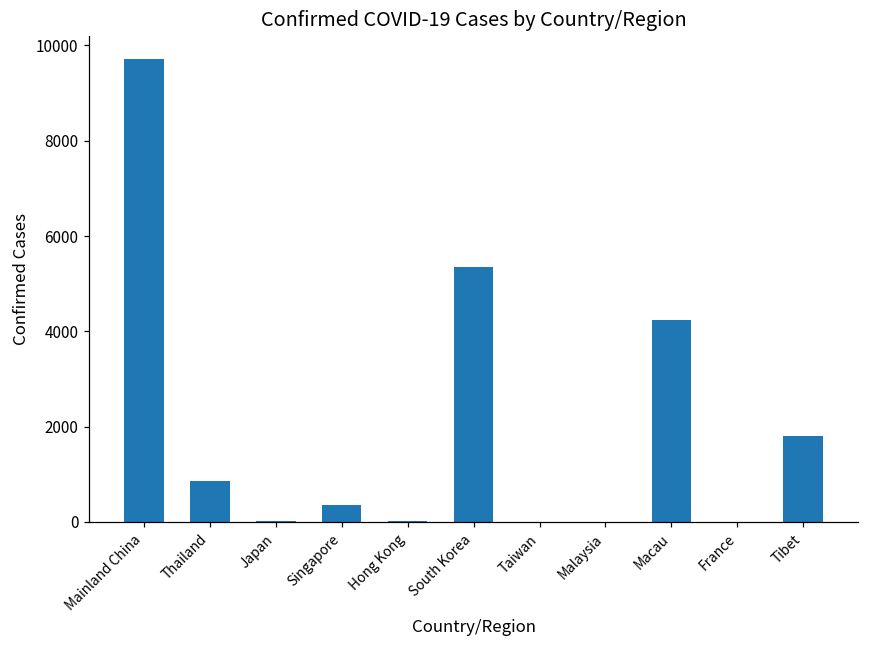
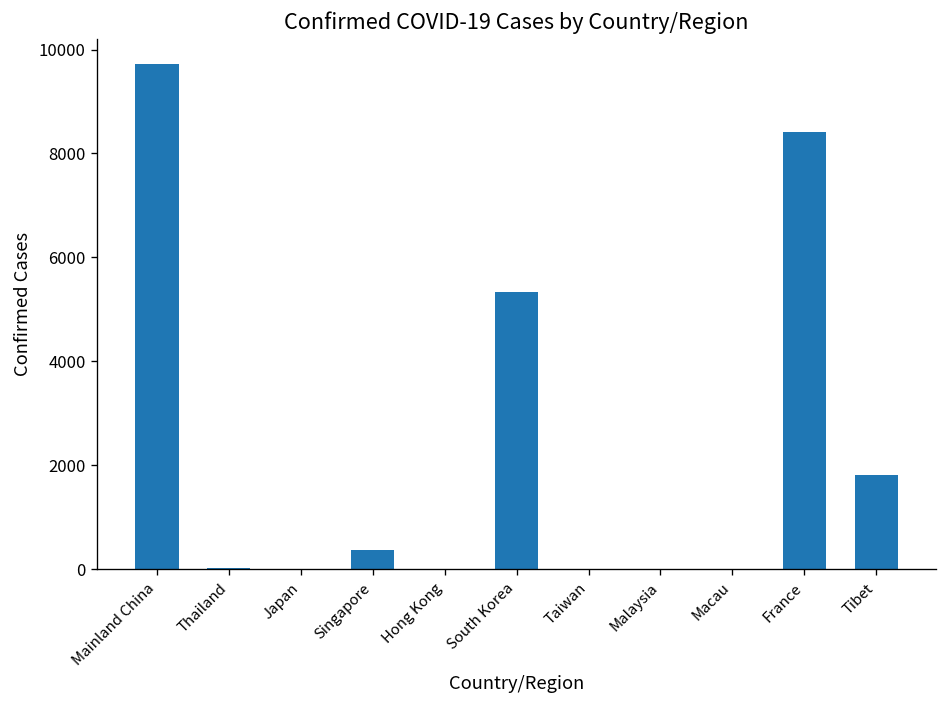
  {
    "Mainland China": 9700,
-   "Thailand": 900,
+   "Thailand": 0,
    "Singapore": 400,
    "South Korea": 5300,
-   "Macau": 4200,
-   "France": 0,
+   "Macau": 0,
+   "France": 8400,
    "Tibet": 1800
  }
